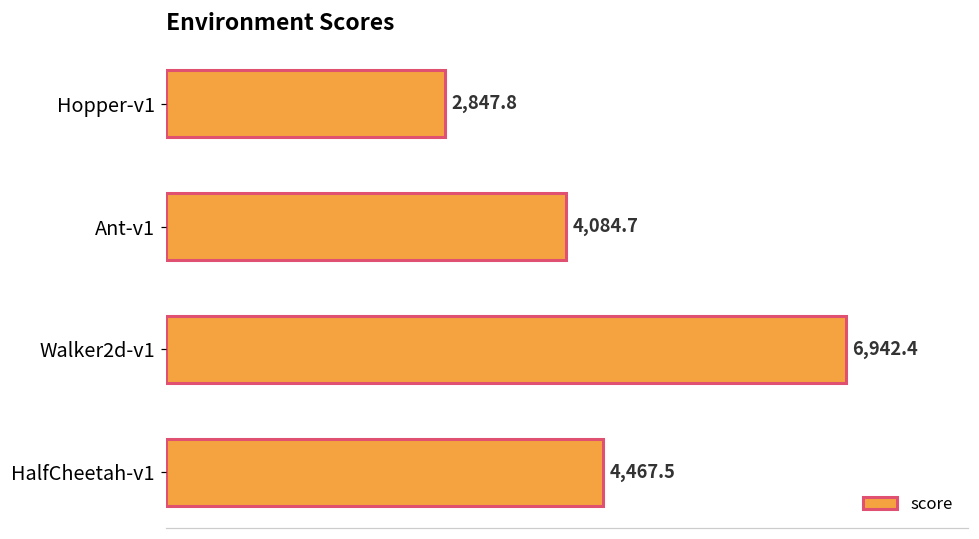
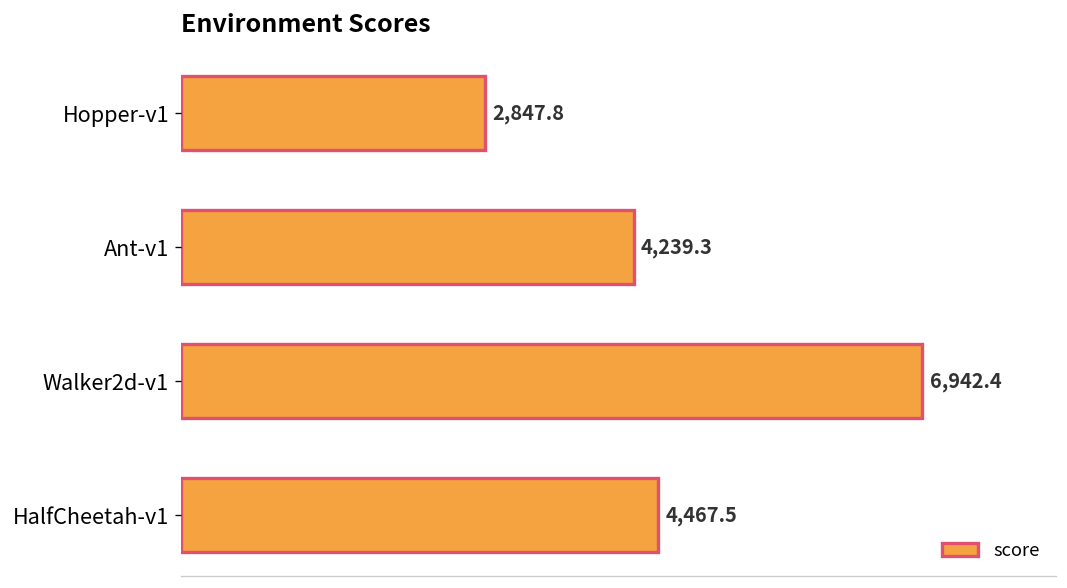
  {
    "Hopper-v1": "2,847.8",
-   "Ant-v1": "4,084.7",
+   "Ant-v1": "4,239.3",
    "Walker2d-v1": "6,942.4",
    "HalfCheetah-v1": "4,467.5"
  }
